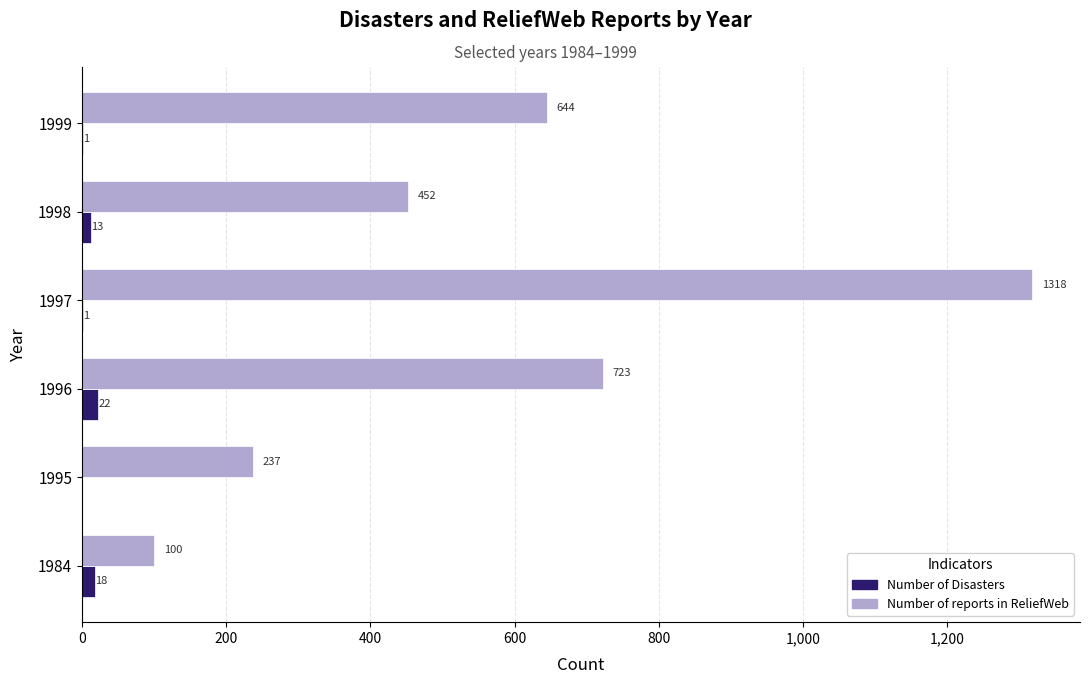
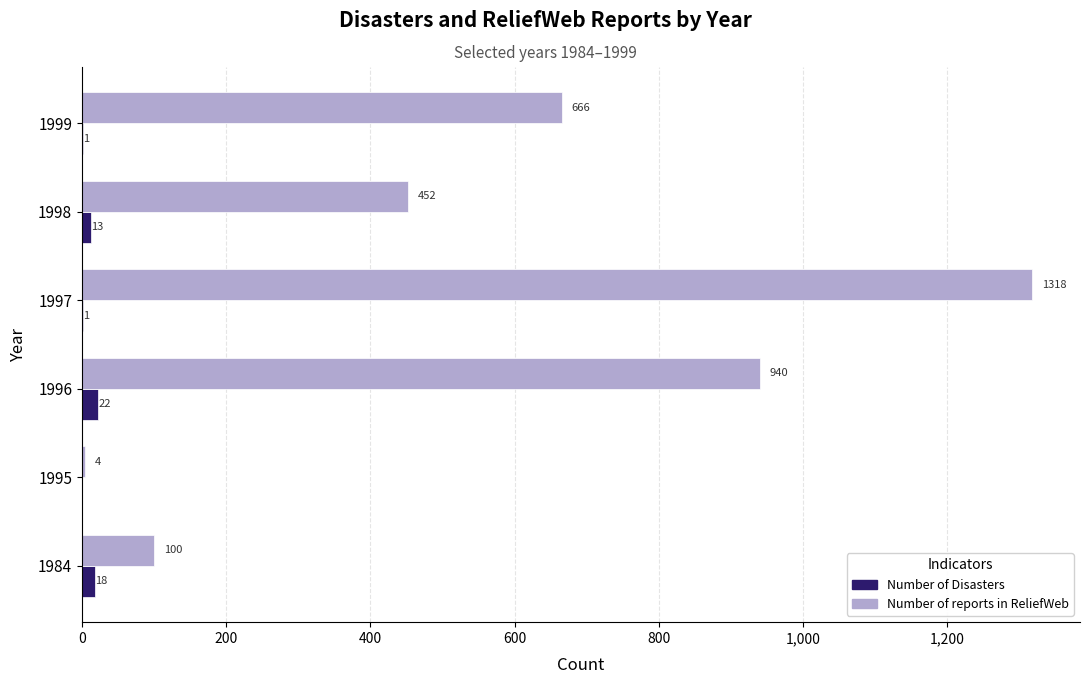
  {
    "Number of Disasters": {
      "1999": 1,
      "1998": 13,
      "1997": 1,
      "1996": 22,
      "1984": 18
    },
    "Number of reports in ReliefWeb": {
-     "1999": 644,
+     "1999": 666,
      "1998": 452,
      "1997": 1318,
-     "1996": 723,
-     "1995": 237,
+     "1996": 940,
+     "1995": 4,
      "1984": 100
    }
  }
